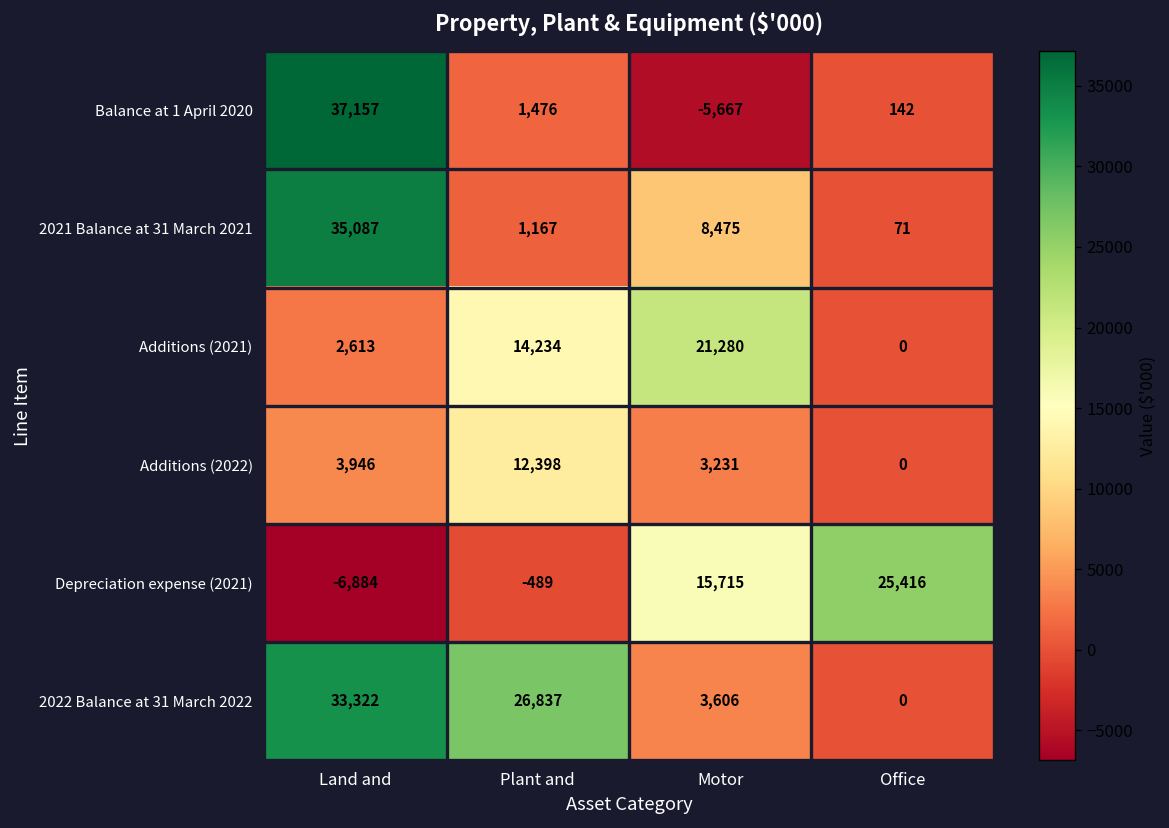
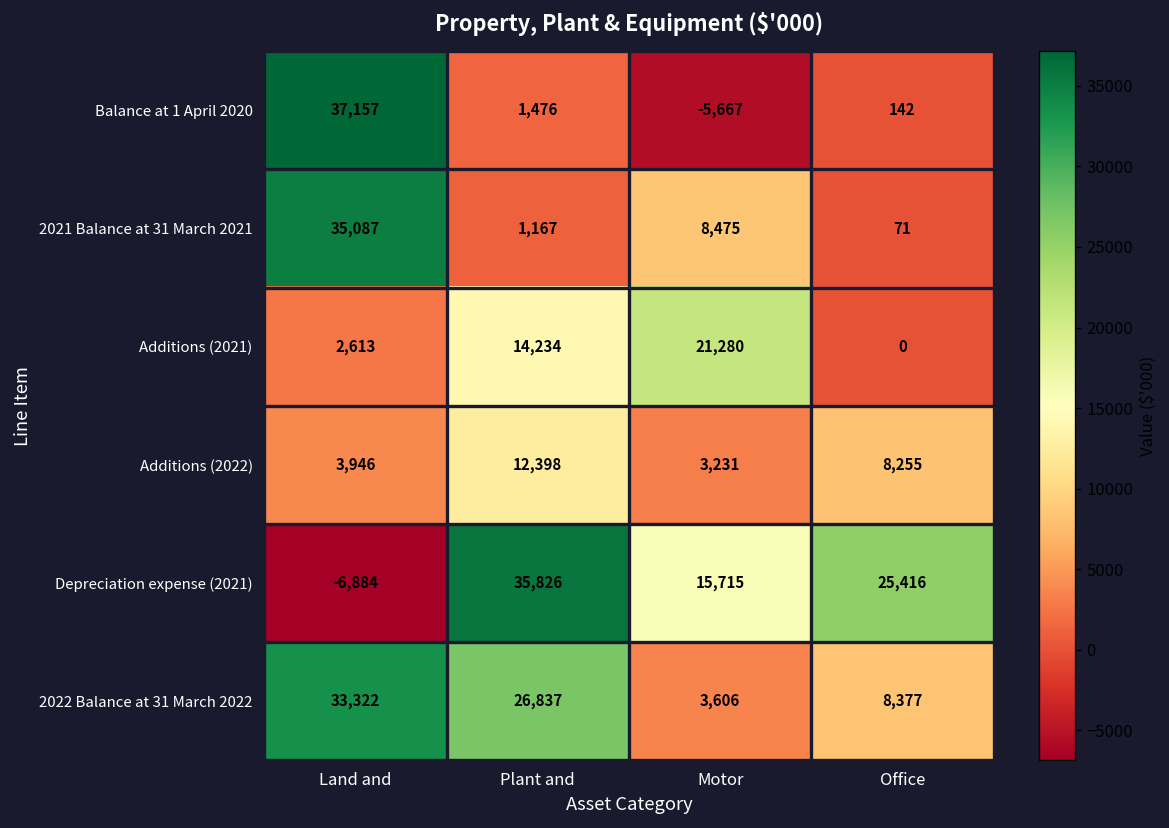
  {
    "Balance at 1 April 2020": {
      "Land and": "37,157",
      "Plant and": "1,476",
      "Motor": "-5,667",
      "Office": "142"
    },
    "2021 Balance at 31 March 2021": {
      "Land and": "35,087",
      "Plant and": "1,167",
      "Motor": "8,475",
      "Office": "71"
    },
    "Additions (2021)": {
      "Land and": "2,613",
      "Plant and": "14,234",
      "Motor": "21,280",
      "Office": "0"
    },
    "Additions (2022)": {
      "Land and": "3,946",
      "Plant and": "12,398",
      "Motor": "3,231",
-     "Office": "0"
+     "Office": "8,255"
    },
    "Depreciation expense (2021)": {
      "Land and": "-6,884",
-     "Plant and": "-489",
+     "Plant and": "35,826",
      "Motor": "15,715",
      "Office": "25,416"
    },
    "2022 Balance at 31 March 2022": {
      "Land and": "33,322",
      "Plant and": "26,837",
      "Motor": "3,606",
-     "Office": "0"
+     "Office": "8,377"
    }
  }
